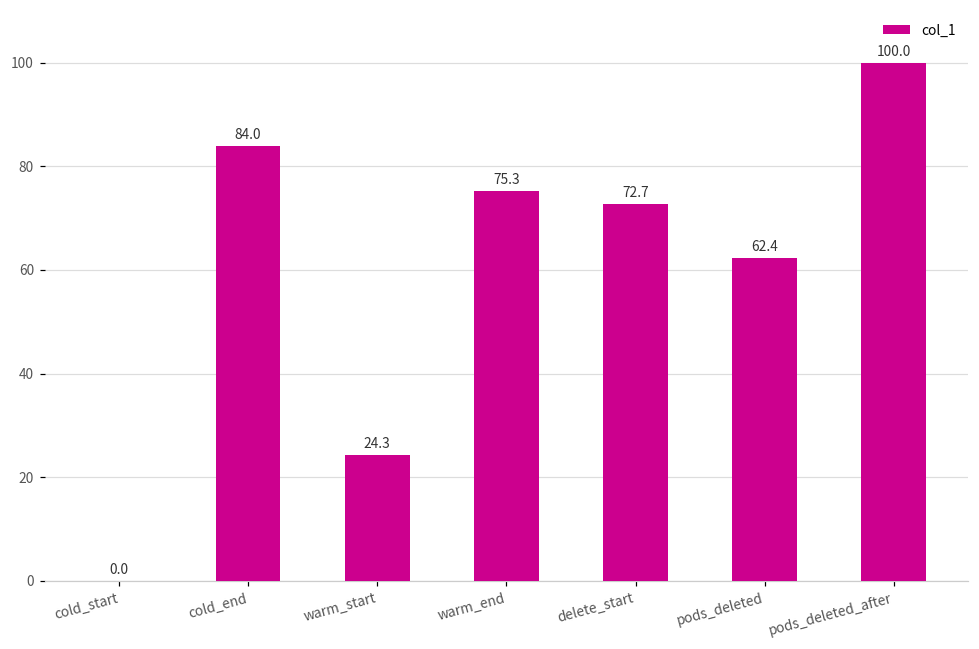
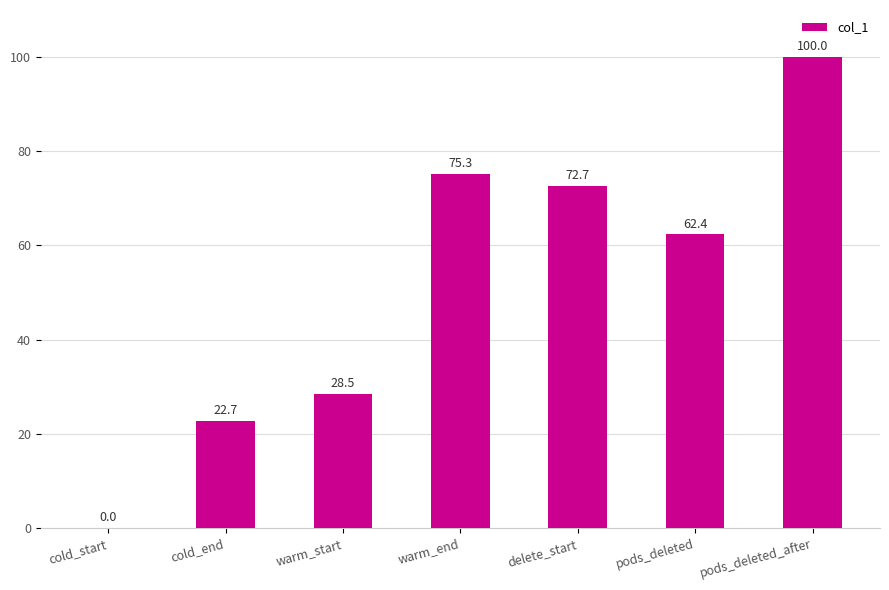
  {
    "cold_start": 0.0,
-   "cold_end": 84.0,
-   "warm_start": 24.3,
+   "cold_end": 22.7,
+   "warm_start": 28.5,
    "warm_end": 75.3,
    "delete_start": 72.7,
    "pods_deleted": 62.4,
    "pods_deleted_after": 100.0
  }
